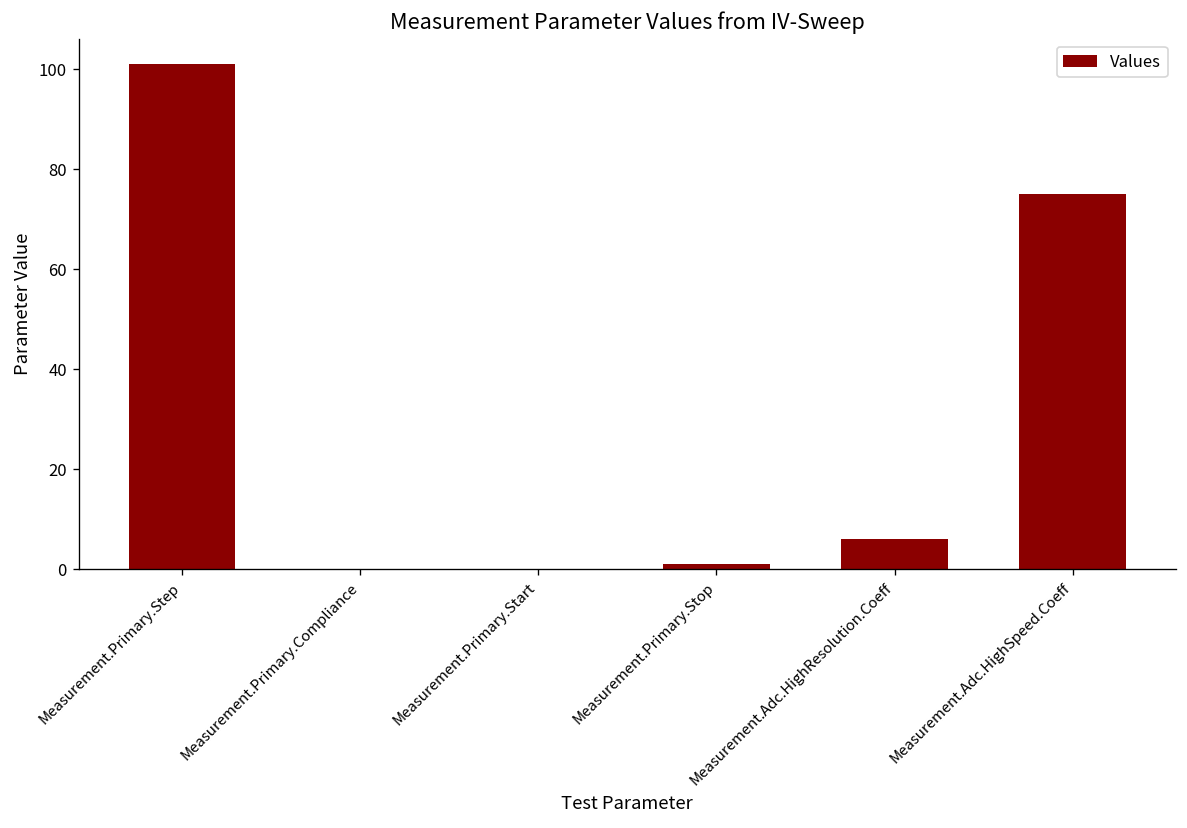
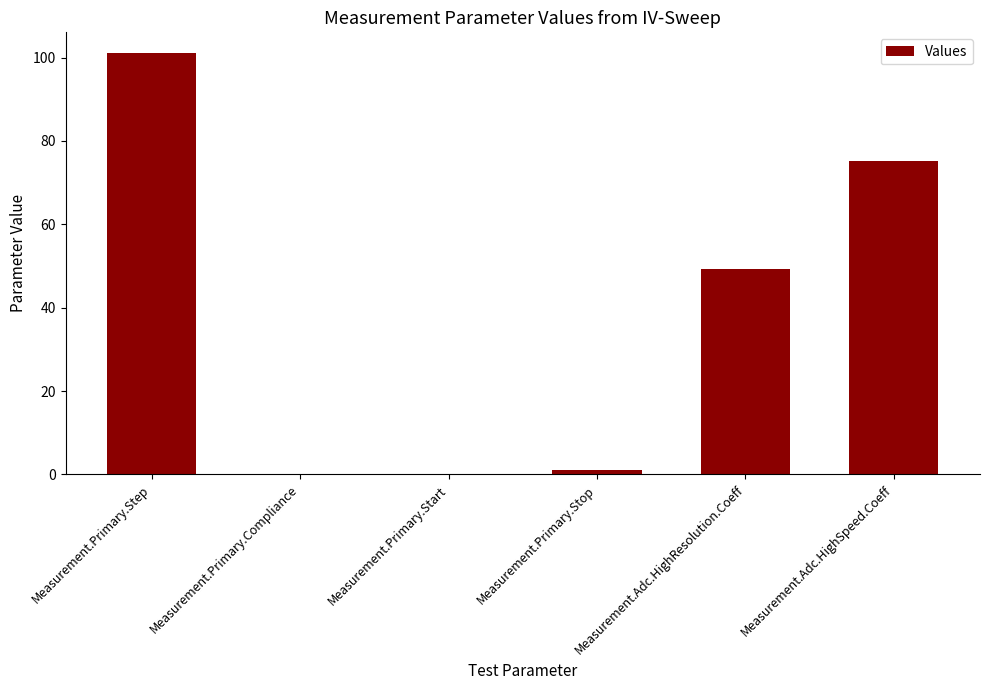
  {
    "Measurement.Primary.Step": 101,
    "Measurement.Primary.Start": 0,
    "Measurement.Primary.Stop": 1,
-   "Measurement.Adc.HighResolution.Coeff": 6,
+   "Measurement.Adc.HighResolution.Coeff": 49,
    "Measurement.Adc.HighSpeed.Coeff": 75
  }
